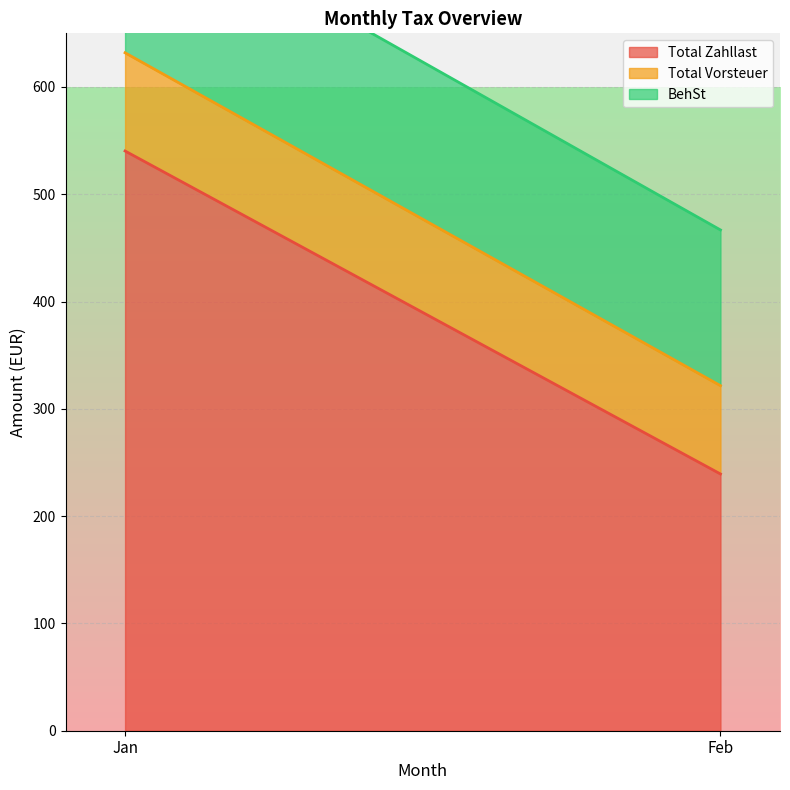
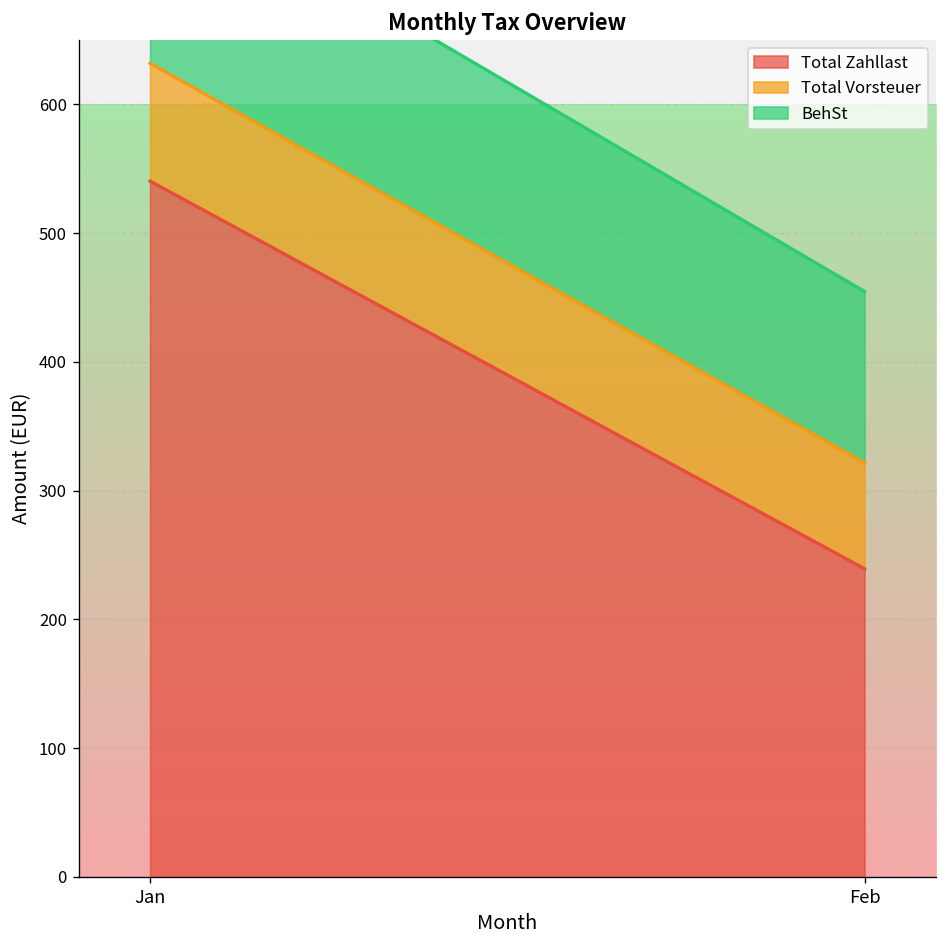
  {
    "Total Zahllast": {
      "Jan": 540,
      "Feb": 239
    },
    "Total Vorsteuer": {
      "Jan": 92,
      "Feb": 82
    },
    "BehSt": {
-     "Feb": 145
+     "Feb": 133
    }
  }
